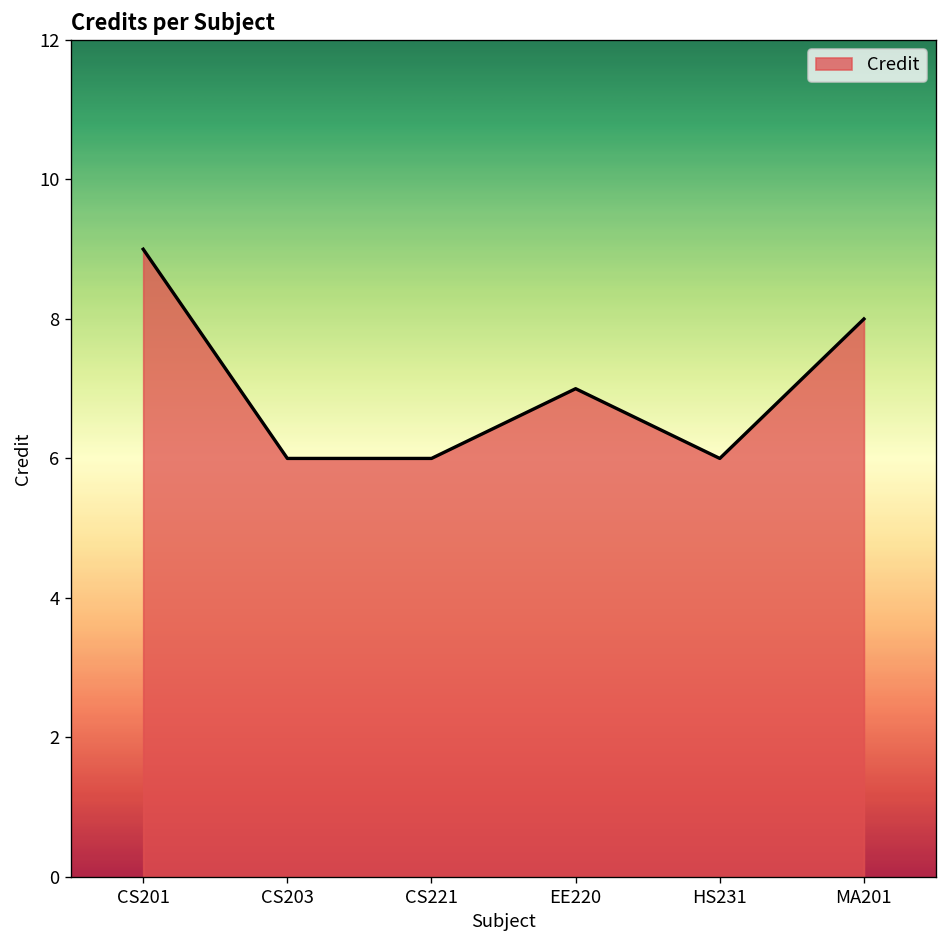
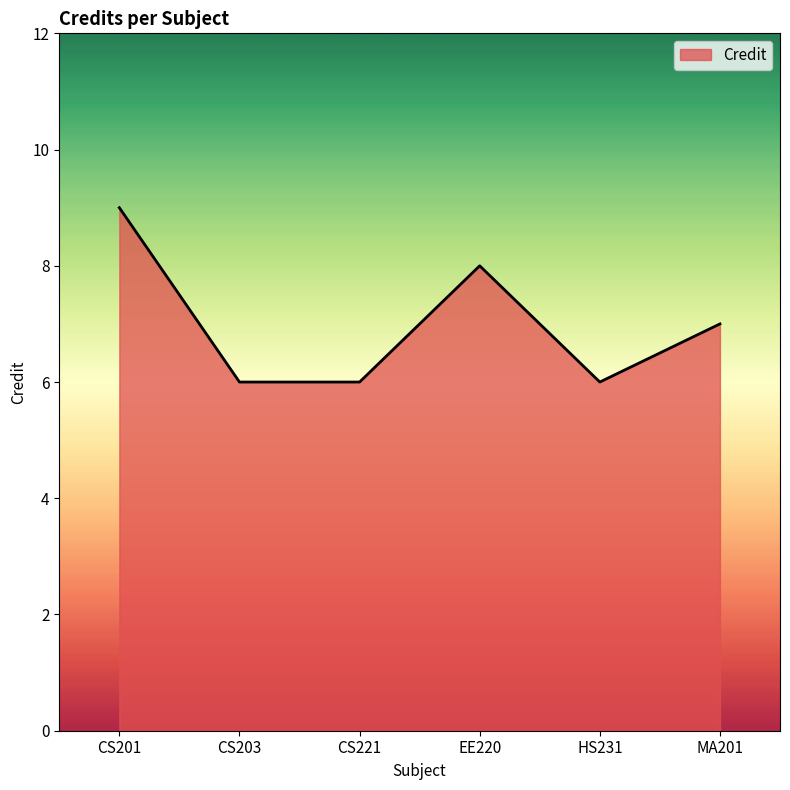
  {
    "CS201": 9,
    "CS203": 6,
    "CS221": 6,
-   "EE220": 7,
+   "EE220": 8,
    "HS231": 6,
-   "MA201": 8
+   "MA201": 7
  }
